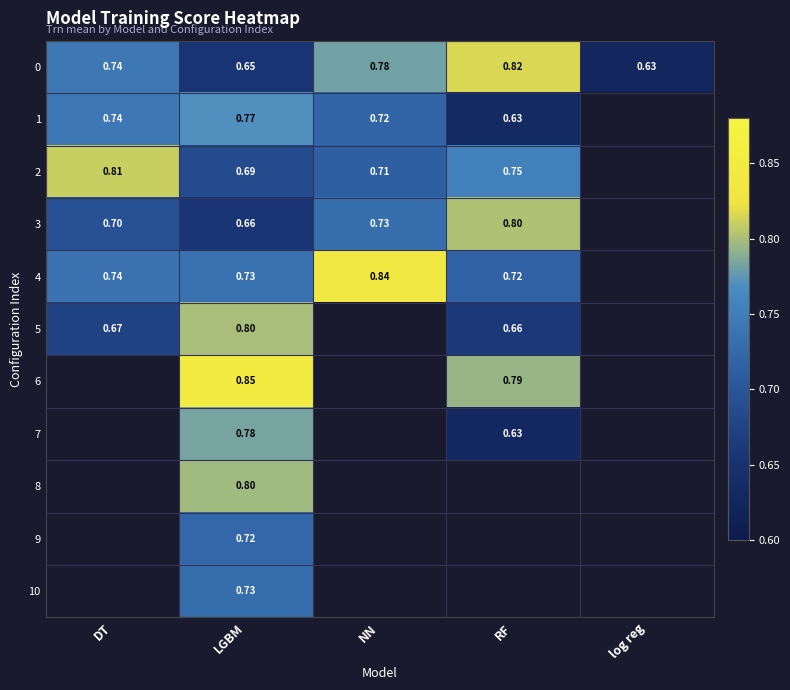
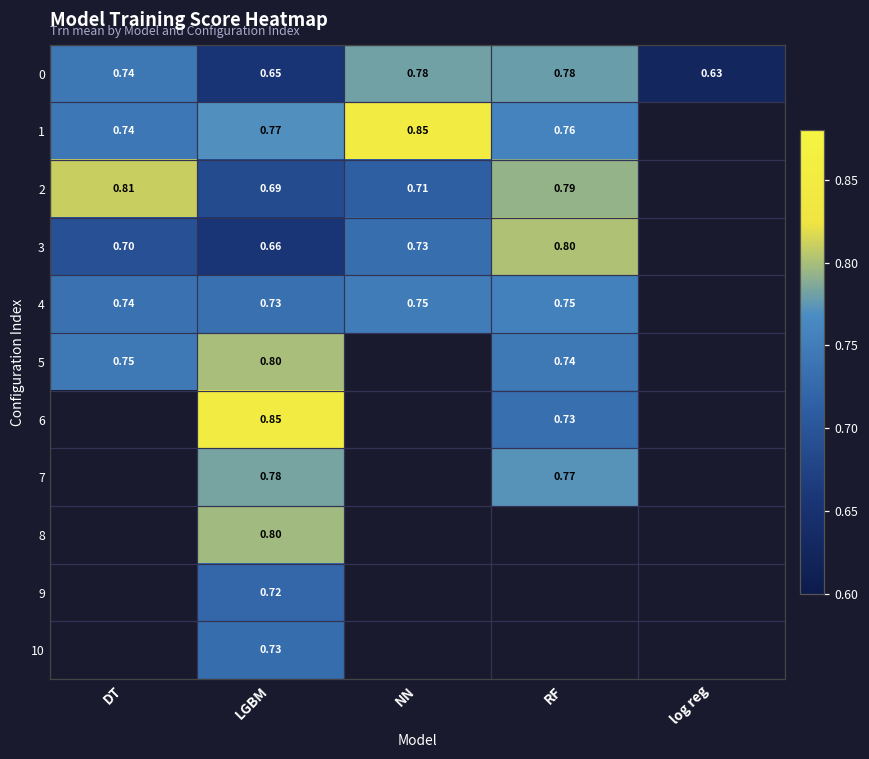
  {
    "0": {
      "DT": 0.74,
      "LGBM": 0.65,
      "NN": 0.78,
-     "RF": 0.82,
+     "RF": 0.78,
      "log reg": 0.63
    },
    "1": {
      "DT": 0.74,
      "LGBM": 0.77,
-     "NN": 0.72,
-     "RF": 0.63
+     "NN": 0.85,
+     "RF": 0.76
    },
    "2": {
      "DT": 0.81,
      "LGBM": 0.69,
      "NN": 0.71,
-     "RF": 0.75
+     "RF": 0.79
    },
    "3": {
      "DT": 0.70,
      "LGBM": 0.66,
      "NN": 0.73,
      "RF": 0.80
    },
    "4": {
      "DT": 0.74,
      "LGBM": 0.73,
-     "NN": 0.84,
-     "RF": 0.72
+     "NN": 0.75,
+     "RF": 0.75
    },
    "5": {
-     "DT": 0.67,
+     "DT": 0.75,
      "LGBM": 0.80,
-     "RF": 0.66
+     "RF": 0.74
    },
    "6": {
      "LGBM": 0.85,
-     "RF": 0.79
+     "RF": 0.73
    },
    "7": {
      "LGBM": 0.78,
-     "RF": 0.63
+     "RF": 0.77
    },
    "8": {
      "LGBM": 0.80
    },
    "9": {
      "LGBM": 0.72
    },
    "10": {
      "LGBM": 0.73
    }
  }
